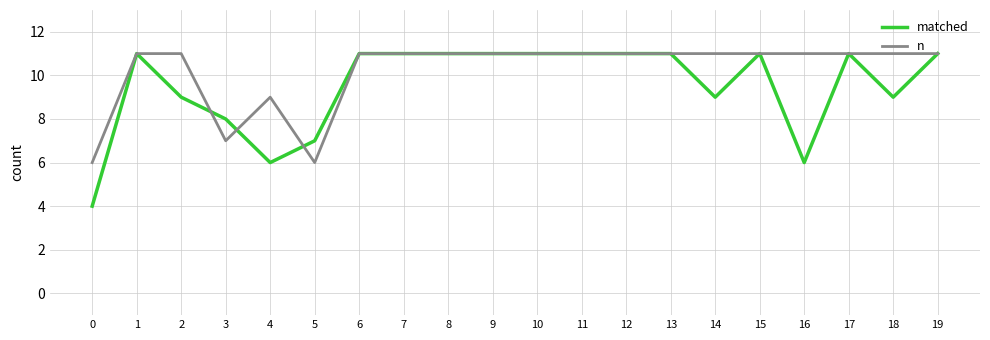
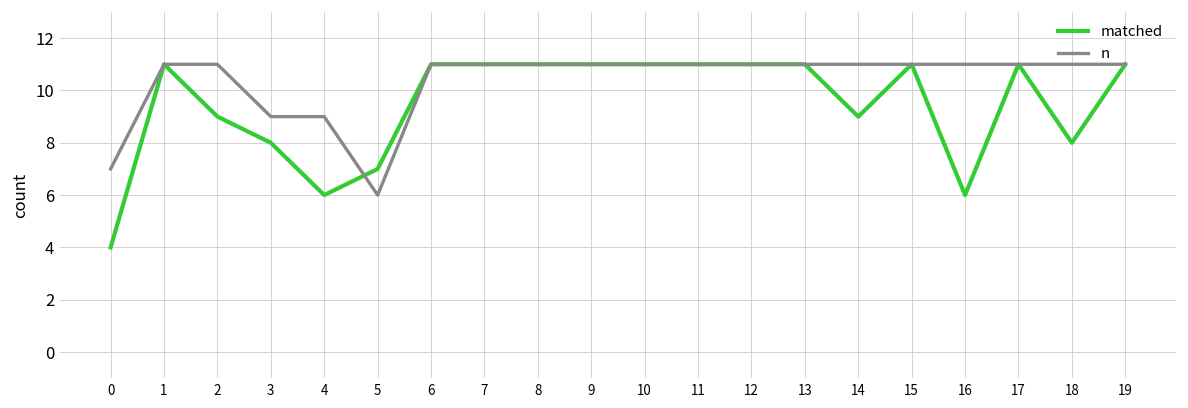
  {
    "matched": {
      "0": 4,
      "2": 9,
      "3": 8,
      "4": 6,
      "5": 7,
      "14": 9,
      "16": 6,
-     "18": 9
+     "18": 8
    },
    "n": {
-     "0": 6,
+     "0": 7,
      "2": 11,
-     "3": 7,
+     "3": 9,
      "4": 9,
      "5": 6,
      "14": 11,
      "16": 11,
      "18": 11
    }
  }
